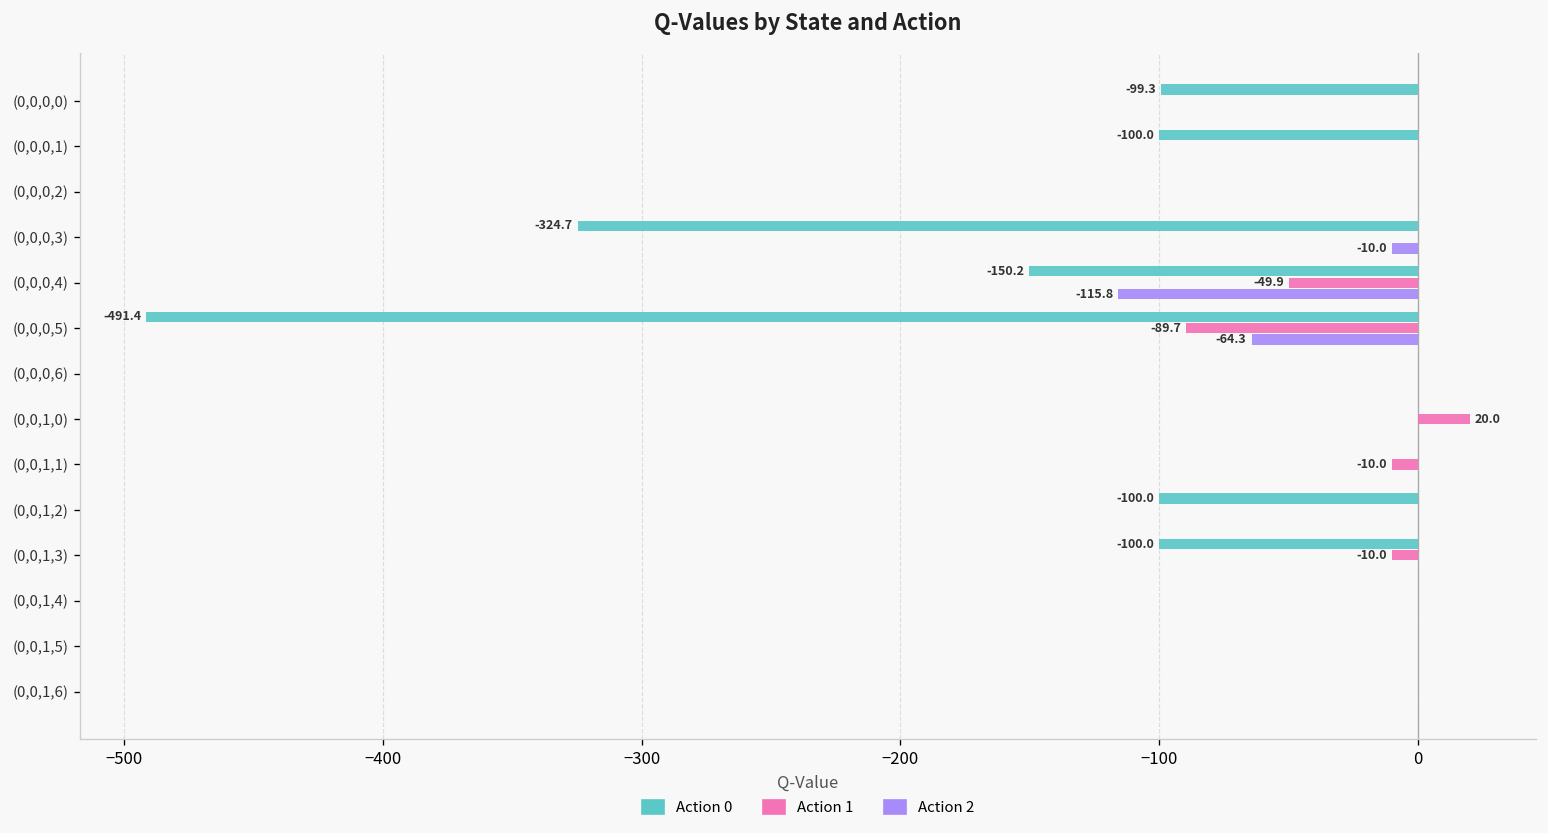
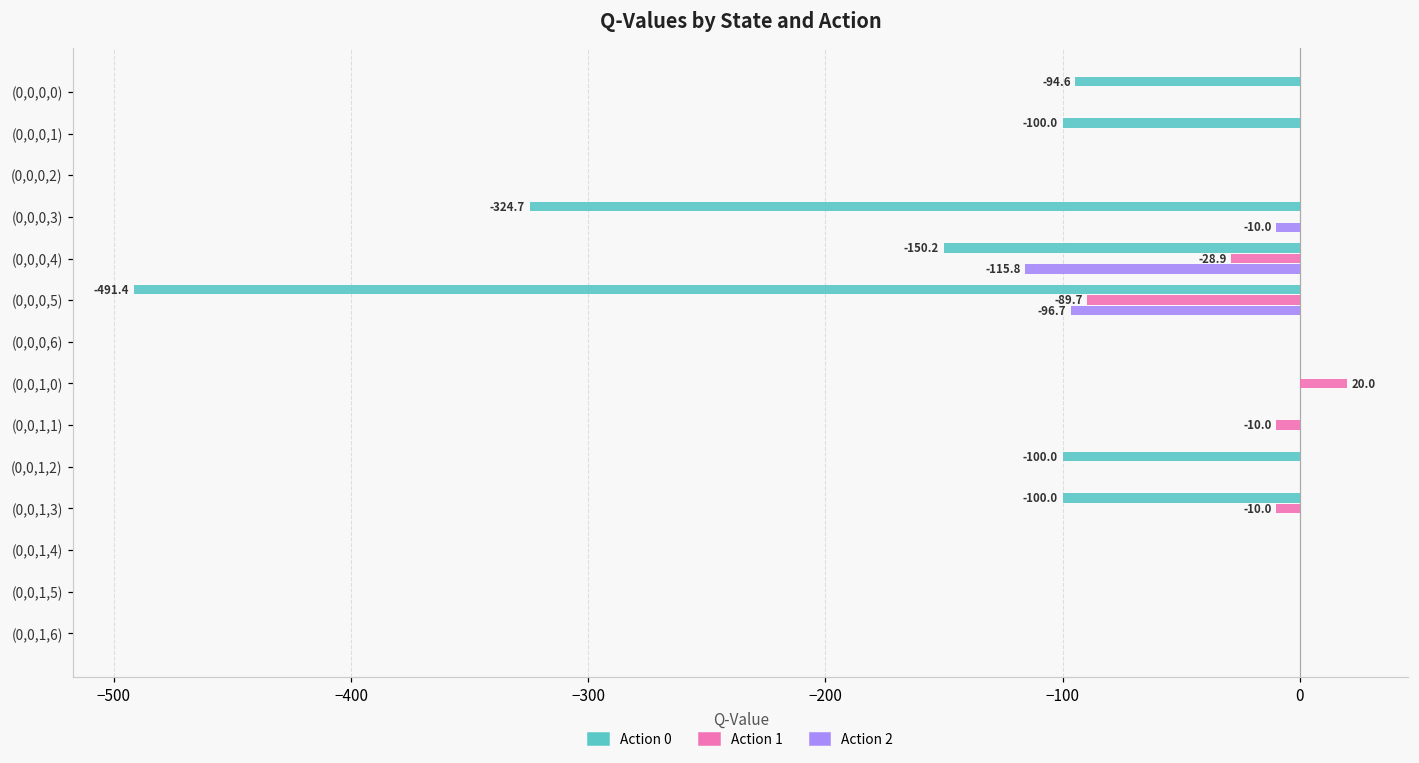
  {
    "Action 0": {
-     "(0,0,0,0)": -99.3,
+     "(0,0,0,0)": -94.6,
      "(0,0,0,1)": -100.0,
      "(0,0,0,3)": -324.7,
      "(0,0,0,4)": -150.2,
      "(0,0,0,5)": -491.4,
      "(0,0,1,2)": -100.0,
      "(0,0,1,3)": -100.0
    },
    "Action 1": {
-     "(0,0,0,4)": -49.9,
+     "(0,0,0,4)": -28.9,
      "(0,0,0,5)": -89.7,
      "(0,0,1,0)": 20.0,
      "(0,0,1,1)": -10.0,
      "(0,0,1,3)": -10.0
    },
    "Action 2": {
      "(0,0,0,3)": -10.0,
      "(0,0,0,4)": -115.8,
-     "(0,0,0,5)": -64.3
+     "(0,0,0,5)": -96.7
    }
  }
